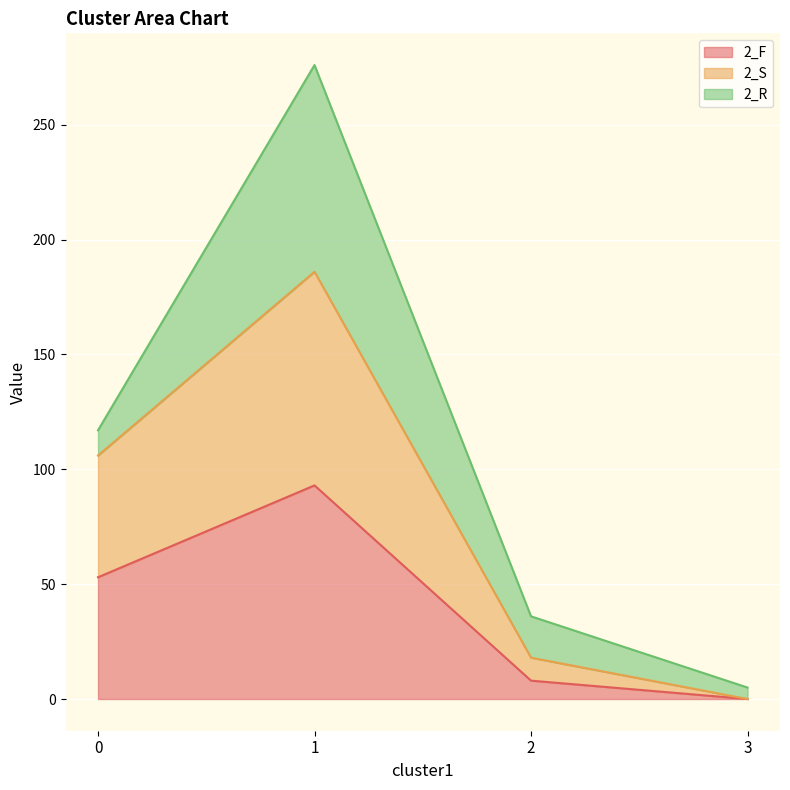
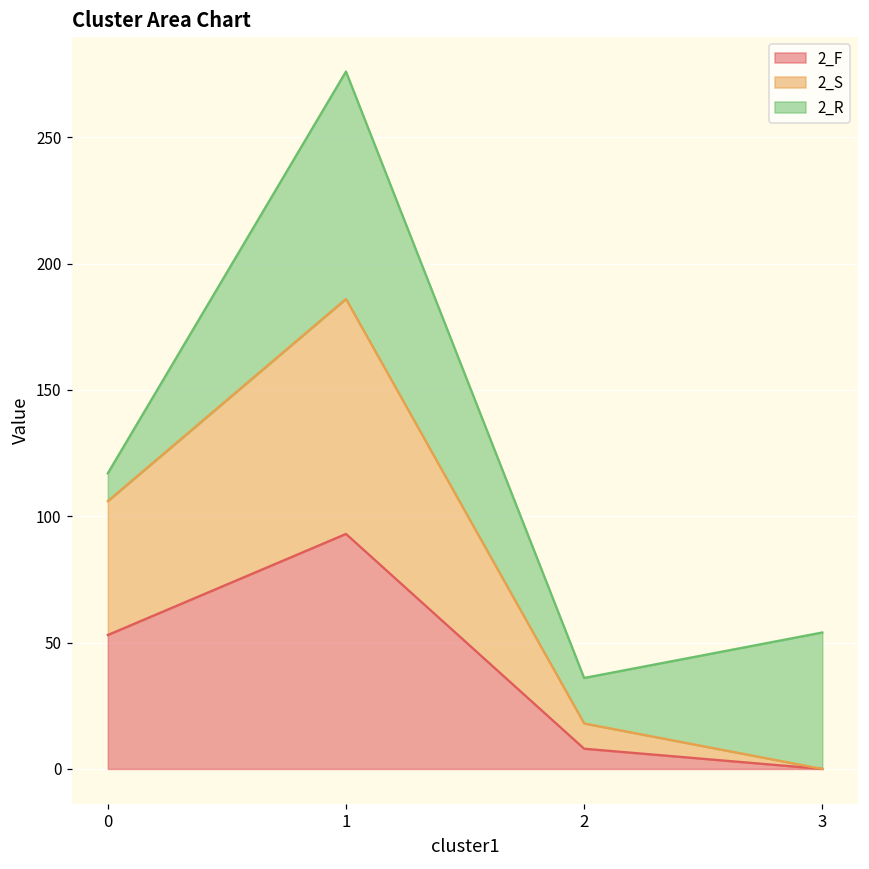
  {
    "2_R": {
      "0": 11,
      "1": 90,
      "2": 18,
-     "3": 5
+     "3": 54
    }
  }
